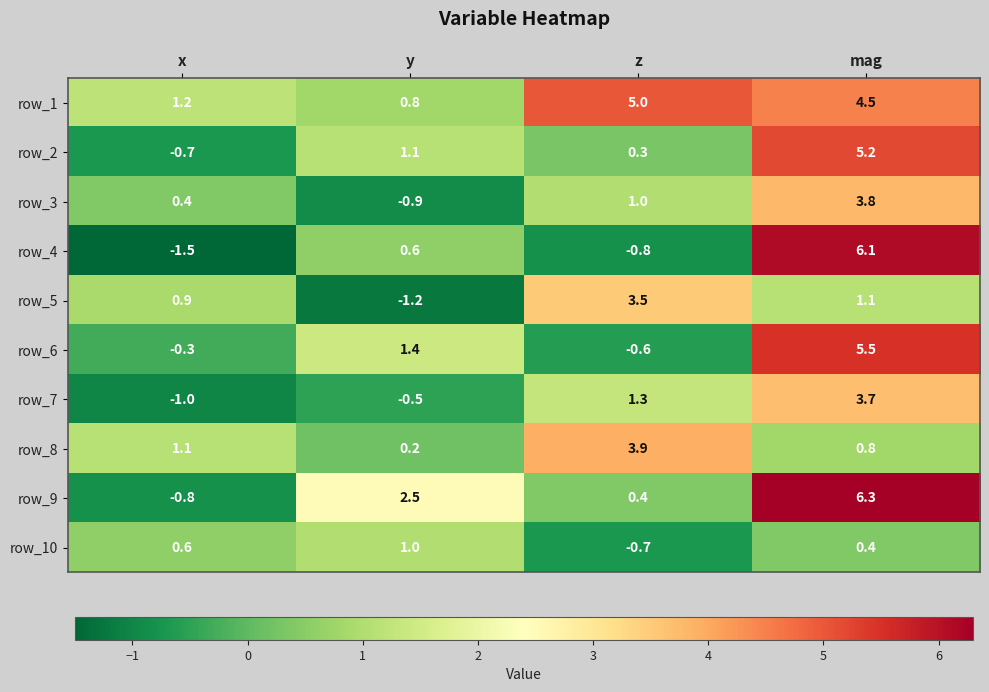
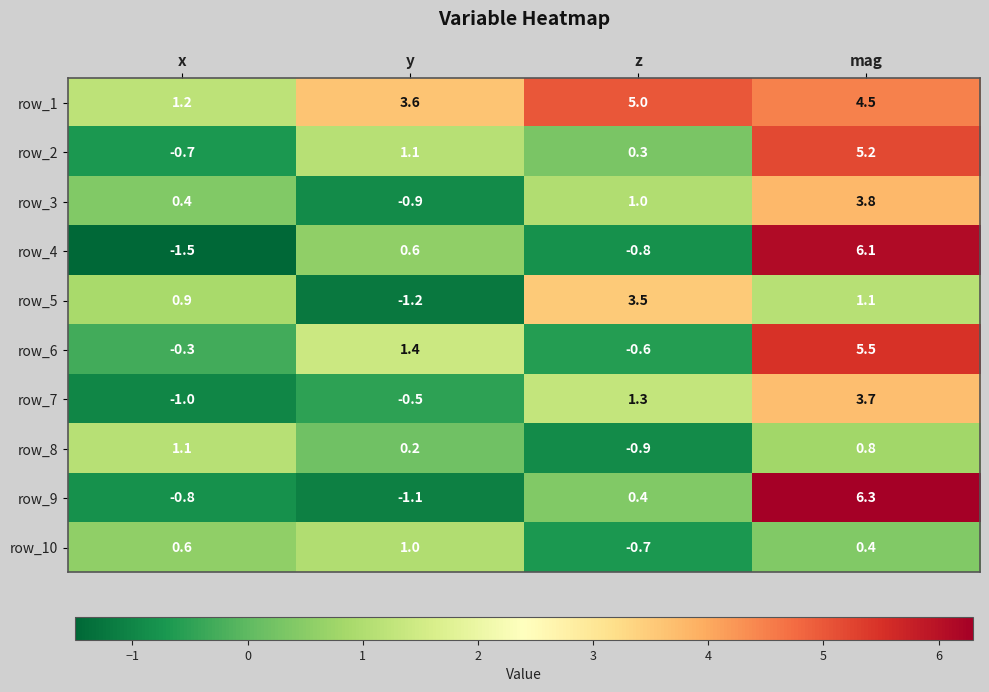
  {
    "row_1": {
      "x": 1.2,
-     "y": 0.8,
+     "y": 3.6,
      "z": 5.0,
      "mag": 4.5
    },
    "row_2": {
      "x": -0.7,
      "y": 1.1,
      "z": 0.3,
      "mag": 5.2
    },
    "row_3": {
      "x": 0.4,
      "y": -0.9,
      "z": 1.0,
      "mag": 3.8
    },
    "row_4": {
      "x": -1.5,
      "y": 0.6,
      "z": -0.8,
      "mag": 6.1
    },
    "row_5": {
      "x": 0.9,
      "y": -1.2,
      "z": 3.5,
      "mag": 1.1
    },
    "row_6": {
      "x": -0.3,
      "y": 1.4,
      "z": -0.6,
      "mag": 5.5
    },
    "row_7": {
      "x": -1.0,
      "y": -0.5,
      "z": 1.3,
      "mag": 3.7
    },
    "row_8": {
      "x": 1.1,
      "y": 0.2,
-     "z": 3.9,
+     "z": -0.9,
      "mag": 0.8
    },
    "row_9": {
      "x": -0.8,
-     "y": 2.5,
+     "y": -1.1,
      "z": 0.4,
      "mag": 6.3
    },
    "row_10": {
      "x": 0.6,
      "y": 1.0,
      "z": -0.7,
      "mag": 0.4
    }
  }
